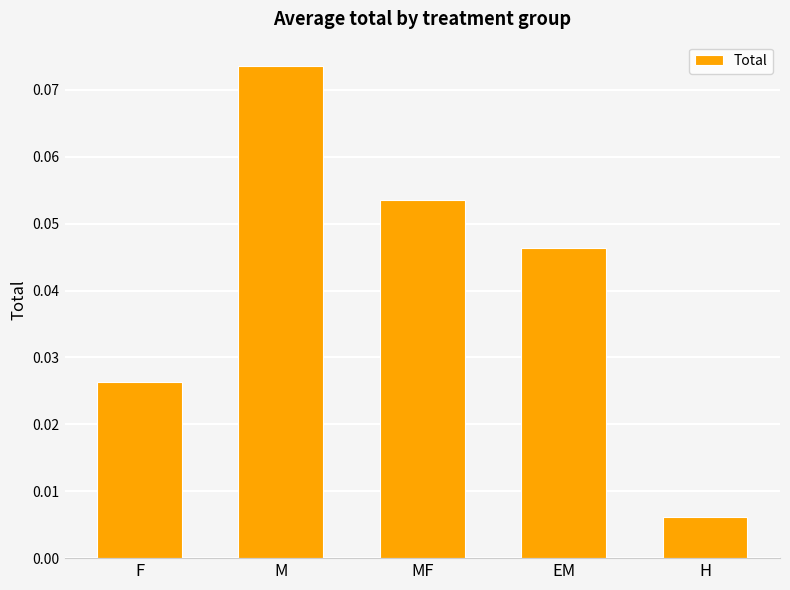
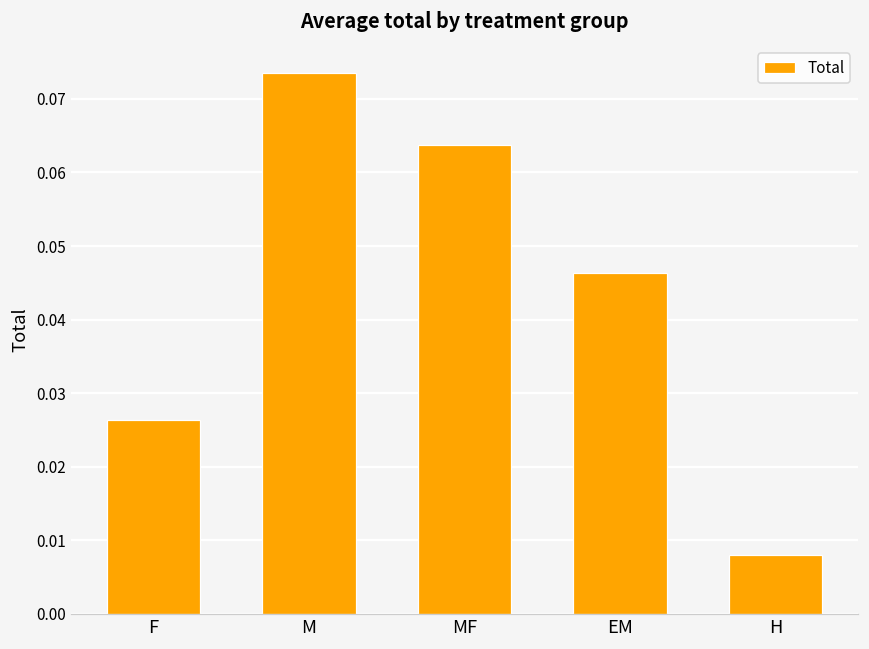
  {
    "F": 0.026,
    "M": 0.074,
-   "MF": 0.054,
+   "MF": 0.064,
    "EM": 0.046,
-   "H": 0.006
+   "H": 0.008
  }
